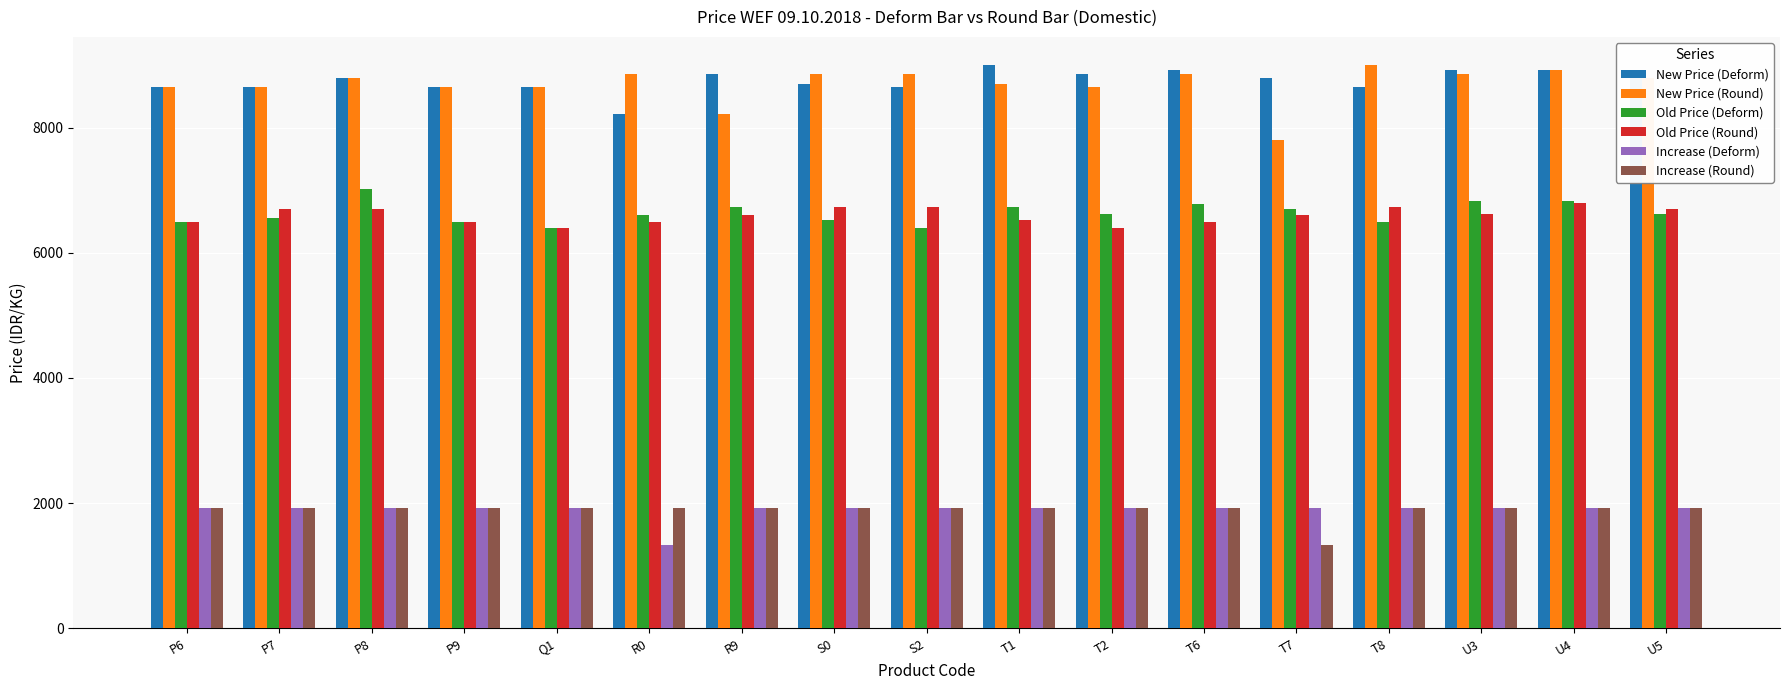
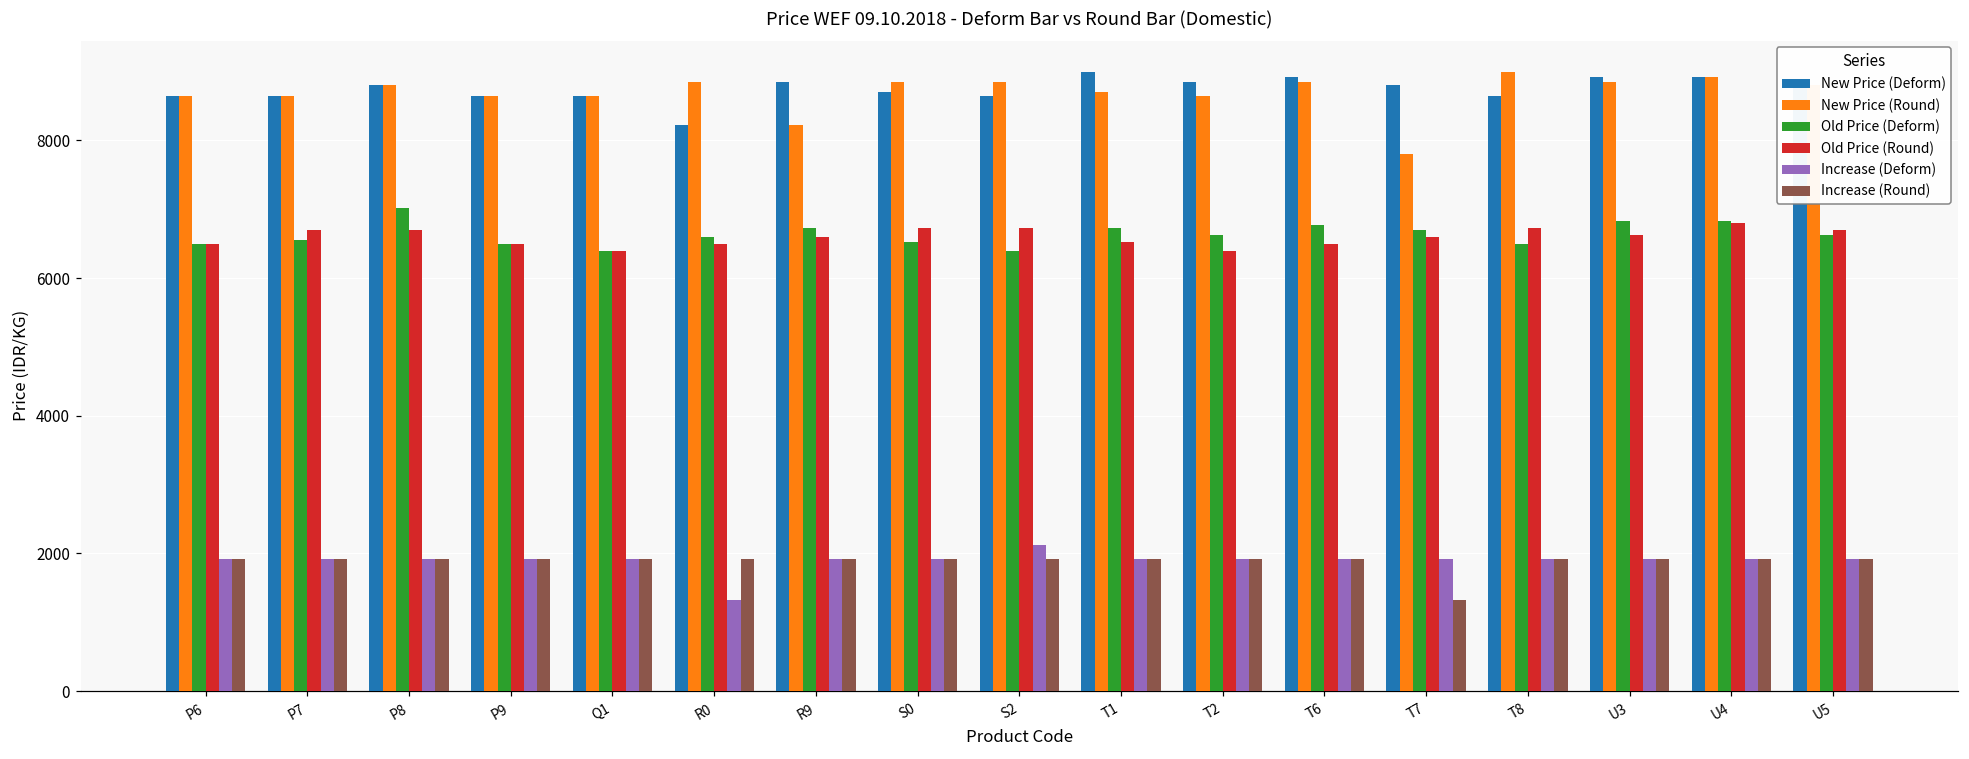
  {
    "New Price (Deform)": {
      "P6": 8700,
      "P7": 8700,
      "P8": 8800,
      "P9": 8700,
      "Q1": 8700,
      "R0": 8200,
      "R9": 8900,
      "S0": 8700,
      "S2": 8700,
      "T1": 9000,
      "T2": 8900,
      "T6": 8900,
      "T7": 8800,
      "T8": 8700,
      "U3": 8900,
      "U4": 8900
    },
    "New Price (Round)": {
      "P6": 8700,
      "P7": 8700,
      "P8": 8800,
      "P9": 8700,
      "Q1": 8700,
      "R0": 8900,
      "R9": 8200,
      "S0": 8900,
      "S2": 8900,
      "T1": 8700,
      "T2": 8700,
      "T6": 8900,
      "T7": 7800,
      "T8": 9000,
      "U3": 8900,
      "U4": 8900
    },
    "Old Price (Deform)": {
      "P6": 6500,
      "P7": 6600,
      "P8": 7000,
      "P9": 6500,
      "Q1": 6400,
      "R0": 6600,
      "R9": 6700,
      "S0": 6500,
      "S2": 6400,
      "T1": 6700,
      "T2": 6600,
      "T6": 6800,
      "T7": 6700,
      "T8": 6500,
      "U3": 6800,
      "U4": 6800,
      "U5": 6600
    },
    "Old Price (Round)": {
      "P6": 6500,
      "P7": 6700,
      "P8": 6700,
      "P9": 6500,
      "Q1": 6400,
      "R0": 6500,
      "R9": 6600,
      "S0": 6700,
      "S2": 6700,
      "T1": 6500,
      "T2": 6400,
      "T6": 6500,
      "T7": 6600,
      "T8": 6700,
      "U3": 6600,
      "U4": 6800,
      "U5": 6700
    },
    "Increase (Deform)": {
      "P6": 1900,
      "P7": 1900,
      "P8": 1900,
      "P9": 1900,
      "Q1": 1900,
      "R0": 1300,
      "R9": 1900,
      "S0": 1900,
-     "S2": 1900,
+     "S2": 2100,
      "T1": 1900,
      "T2": 1900,
      "T6": 1900,
      "T7": 1900,
      "T8": 1900,
      "U3": 1900,
      "U4": 1900,
      "U5": 1900
    },
    "Increase (Round)": {
      "P6": 1900,
      "P7": 1900,
      "P8": 1900,
      "P9": 1900,
      "Q1": 1900,
      "R0": 1900,
      "R9": 1900,
      "S0": 1900,
      "S2": 1900,
      "T1": 1900,
      "T2": 1900,
      "T6": 1900,
      "T7": 1300,
      "T8": 1900,
      "U3": 1900,
      "U4": 1900,
      "U5": 1900
    }
  }
